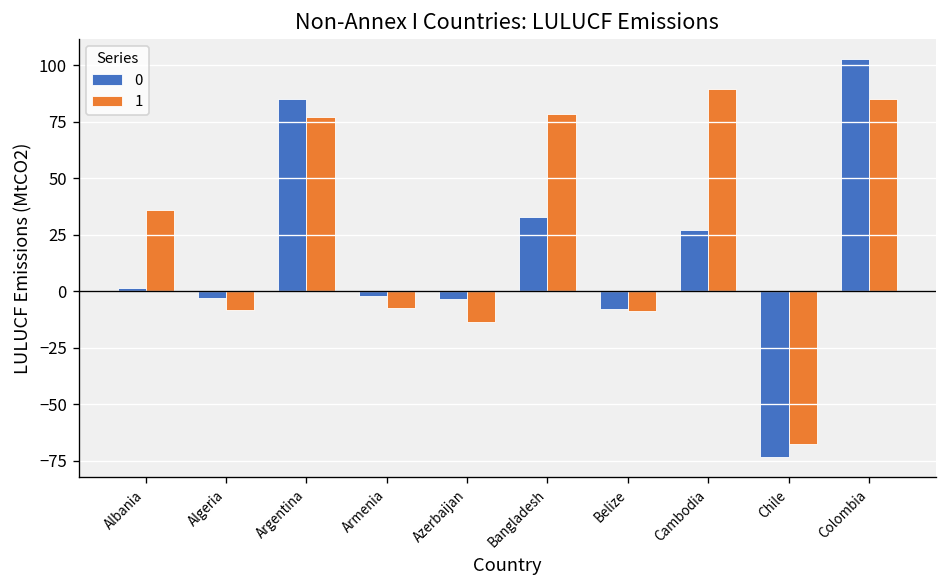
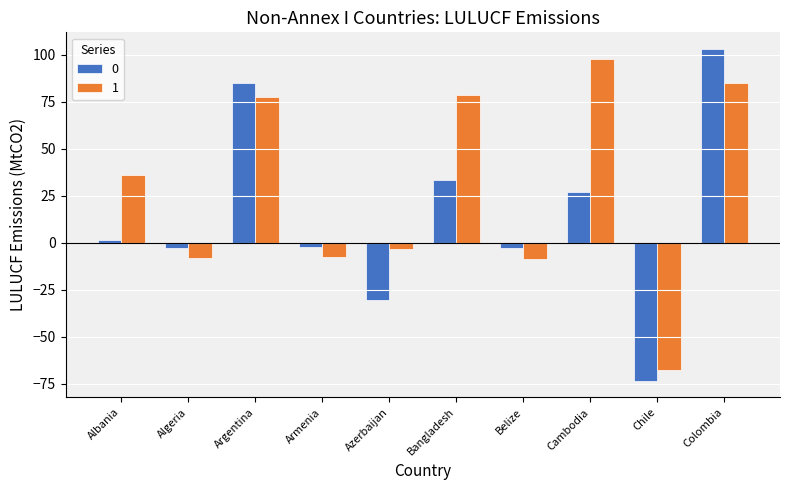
  {
    "0": {
      "Albania": 1,
      "Algeria": -3,
      "Argentina": 85,
      "Armenia": -2,
-     "Azerbaijan": -3,
+     "Azerbaijan": -30,
      "Bangladesh": 33,
-     "Belize": -8,
+     "Belize": -3,
      "Cambodia": 27,
      "Chile": -73,
      "Colombia": 103
    },
    "1": {
      "Albania": 36,
      "Algeria": -8,
      "Argentina": 77,
      "Armenia": -7,
-     "Azerbaijan": -14,
+     "Azerbaijan": -3,
      "Bangladesh": 79,
      "Belize": -9,
-     "Cambodia": 89,
+     "Cambodia": 98,
      "Chile": -67,
      "Colombia": 85
    }
  }
